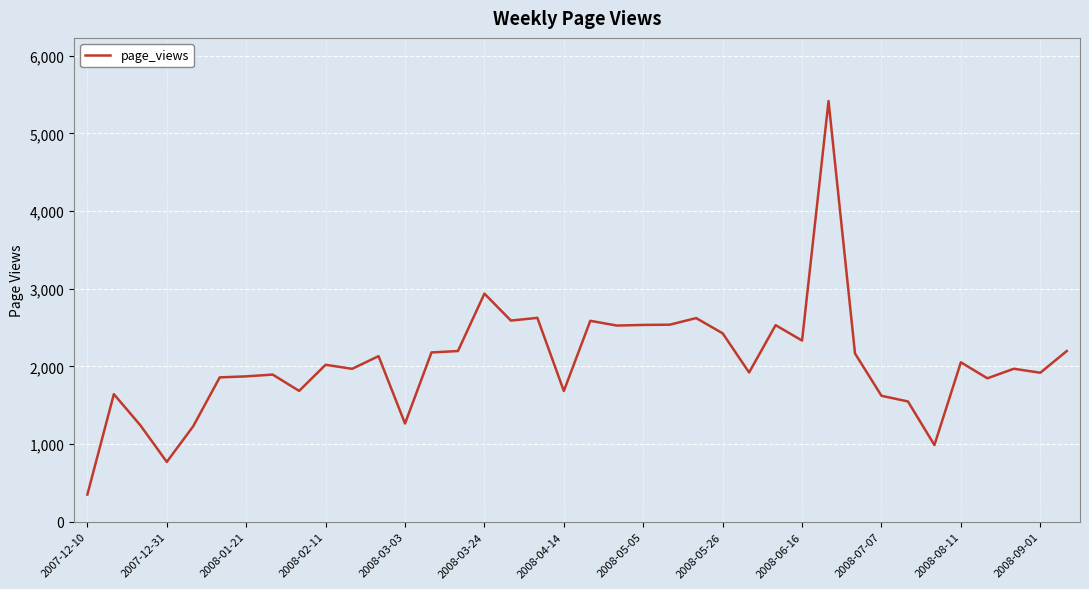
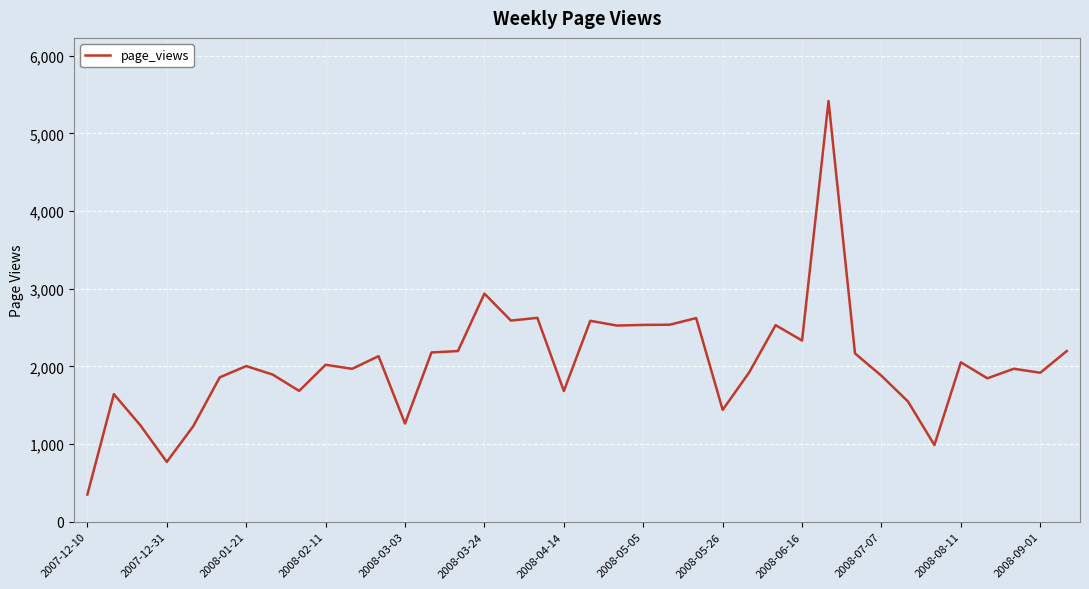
  {
    "2007-12-10": "400",
    "2007-12-31": "800",
-   "2008-01-21": "1,900",
+   "2008-01-21": "2,000",
    "2008-02-11": "2,000",
    "2008-03-03": "1,300",
    "2008-03-24": "2,900",
    "2008-04-14": "1,700",
    "2008-05-05": "2,500",
-   "2008-05-26": "2,400",
+   "2008-05-26": "1,400",
    "2008-06-16": "2,300",
-   "2008-07-07": "1,600",
+   "2008-07-07": "1,900",
    "2008-08-11": "2,100",
    "2008-09-01": "1,900"
  }
